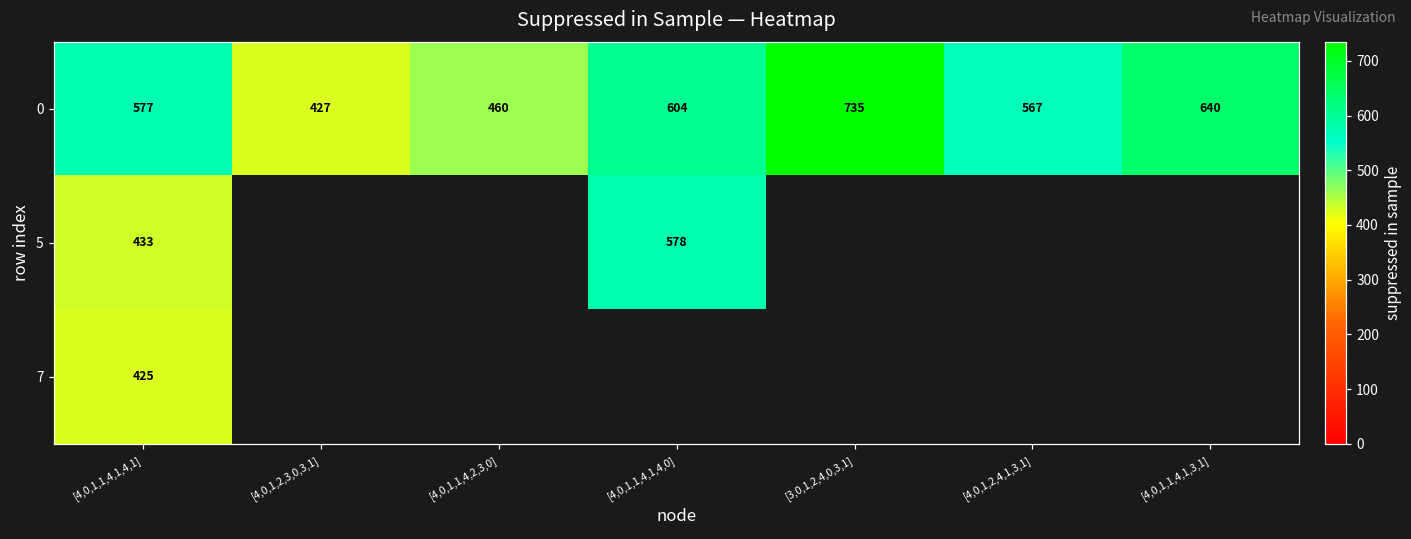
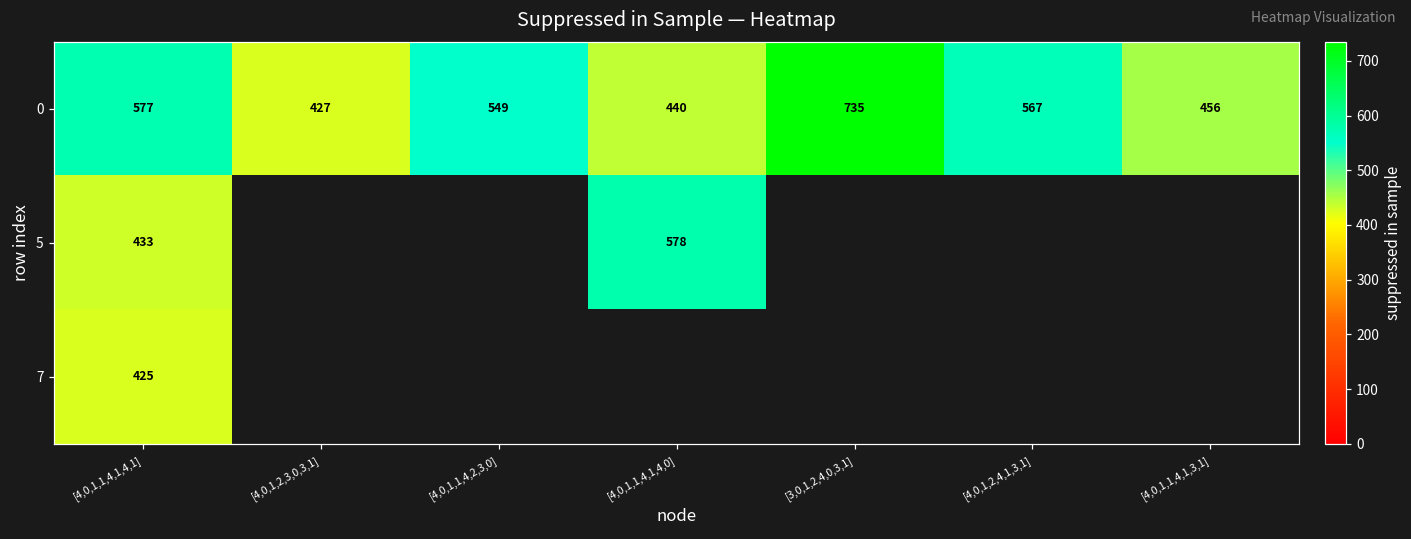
  {
    "0": {
      "[4,0,1,1,4,1,4,1]": 577,
      "[4,0,1,2,3,0,3,1]": 427,
-     "[4,0,1,1,4,2,3,0]": 460,
-     "[4,0,1,1,4,1,4,0]": 604,
+     "[4,0,1,1,4,2,3,0]": 549,
+     "[4,0,1,1,4,1,4,0]": 440,
      "[3,0,1,2,4,0,3,1]": 735,
      "[4,0,1,2,4,1,3,1]": 567,
-     "[4,0,1,1,4,1,3,1]": 640
+     "[4,0,1,1,4,1,3,1]": 456
    },
    "5": {
      "[4,0,1,1,4,1,4,1]": 433,
      "[4,0,1,1,4,1,4,0]": 578
    },
    "7": {
      "[4,0,1,1,4,1,4,1]": 425
    }
  }
